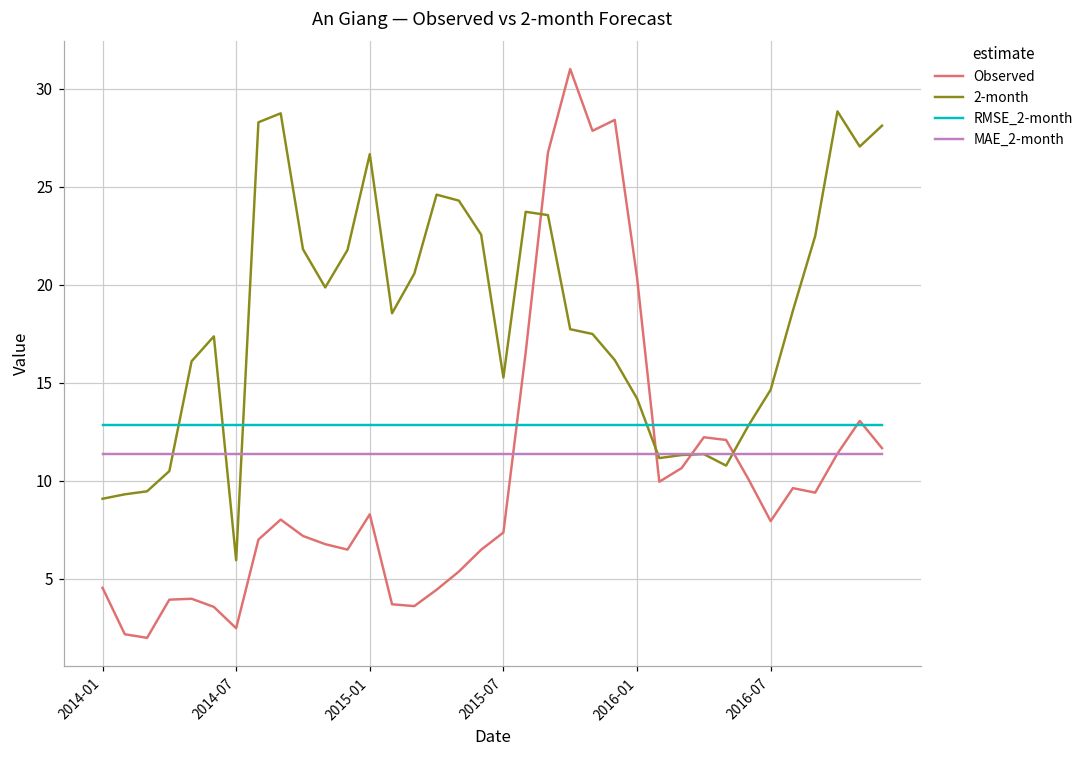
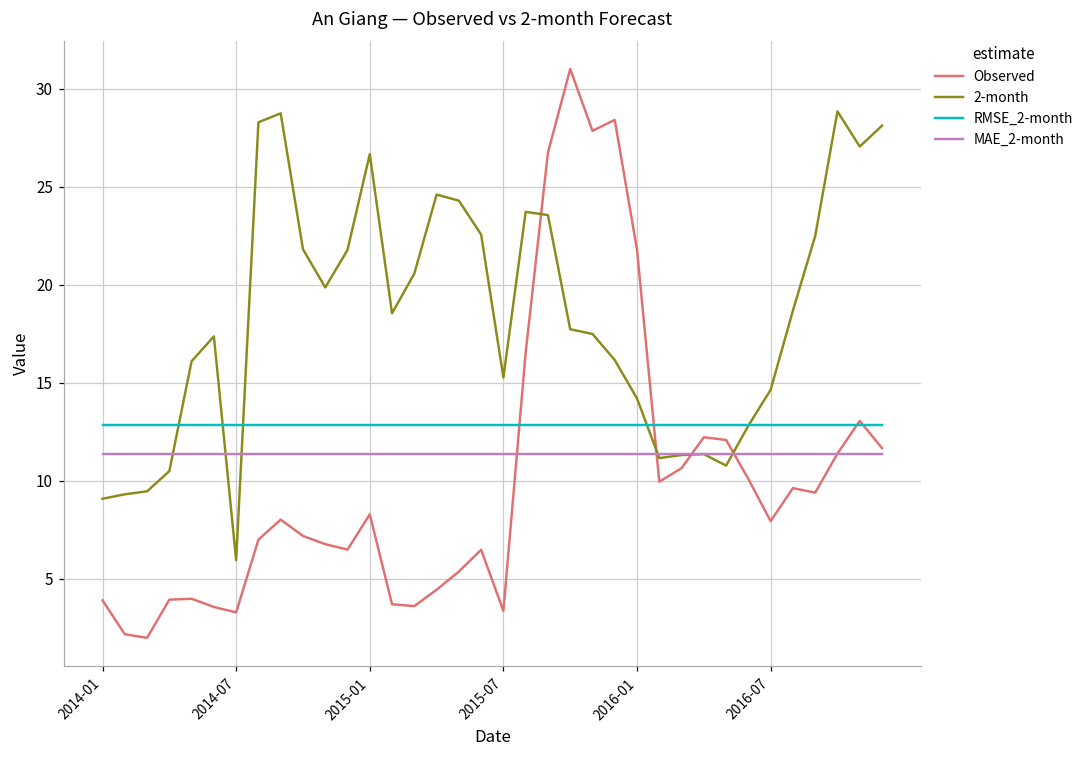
  {
    "Observed": {
-     "2014-01": 4.5,
-     "2014-07": 2.5,
+     "2014-01": 3.9,
+     "2014-07": 3.3,
      "2015-01": 8.3,
-     "2015-07": 7.4,
-     "2016-01": 20.4,
+     "2015-07": 3.4,
+     "2016-01": 21.8,
      "2016-07": 7.9
    },
    "2-month": {
      "2014-01": 9.1,
      "2014-07": 6.0,
      "2015-01": 26.7,
      "2015-07": 15.3,
      "2016-01": 14.2,
      "2016-07": 14.6
    },
    "RMSE_2-month": {
      "2014-01": 12.9,
      "2014-07": 12.9,
      "2015-01": 12.9,
      "2015-07": 12.9,
      "2016-01": 12.9,
      "2016-07": 12.9
    },
    "MAE_2-month": {
      "2014-01": 11.4,
      "2014-07": 11.4,
      "2015-01": 11.4,
      "2015-07": 11.4,
      "2016-01": 11.4,
      "2016-07": 11.4
    }
  }
